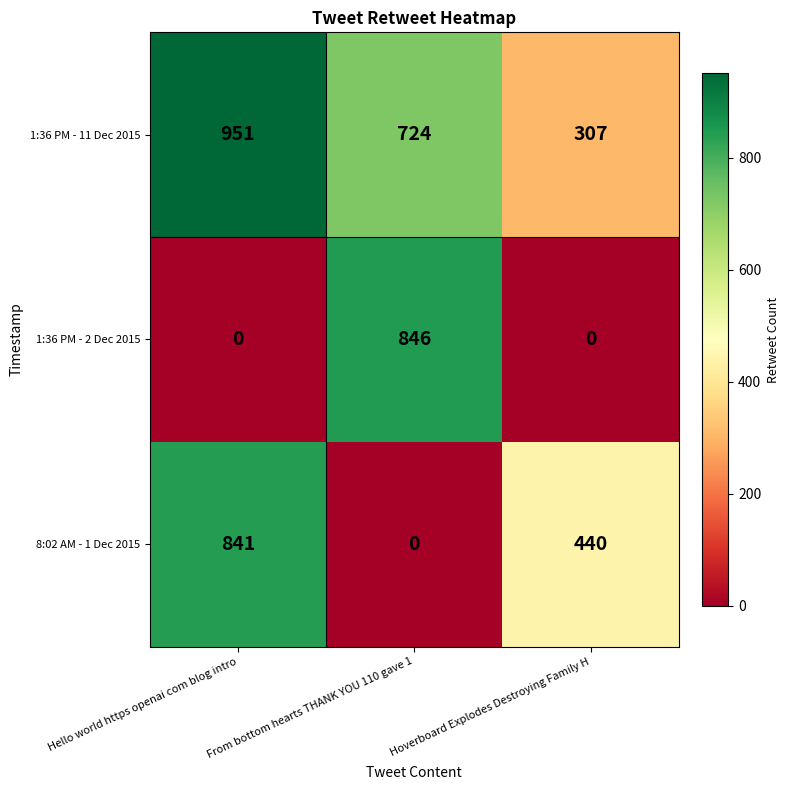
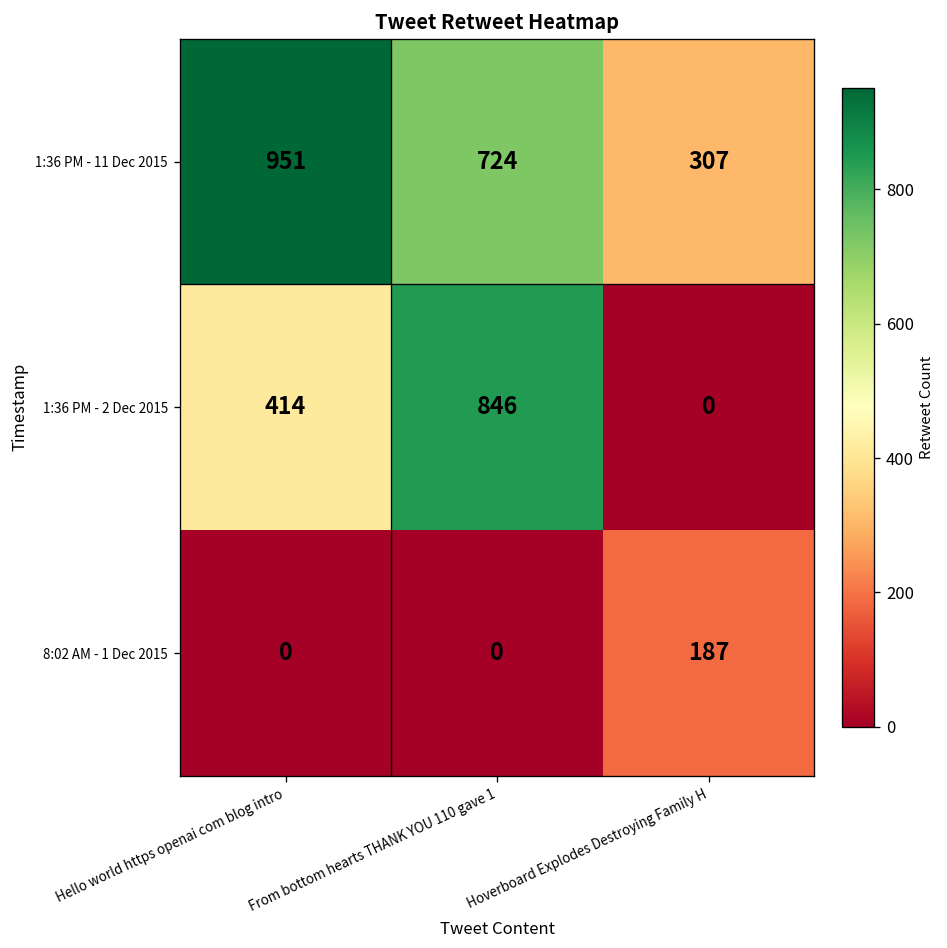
  {
    "1:36 PM - 11 Dec 2015": {
      "Hello world https openai com blog intro": 951,
      "From bottom hearts THANK YOU 110 gave 1": 724,
      "Hoverboard Explodes Destroying Family H": 307
    },
    "1:36 PM - 2 Dec 2015": {
-     "Hello world https openai com blog intro": 0,
+     "Hello world https openai com blog intro": 414,
      "From bottom hearts THANK YOU 110 gave 1": 846,
      "Hoverboard Explodes Destroying Family H": 0
    },
    "8:02 AM - 1 Dec 2015": {
-     "Hello world https openai com blog intro": 841,
+     "Hello world https openai com blog intro": 0,
      "From bottom hearts THANK YOU 110 gave 1": 0,
-     "Hoverboard Explodes Destroying Family H": 440
+     "Hoverboard Explodes Destroying Family H": 187
    }
  }
